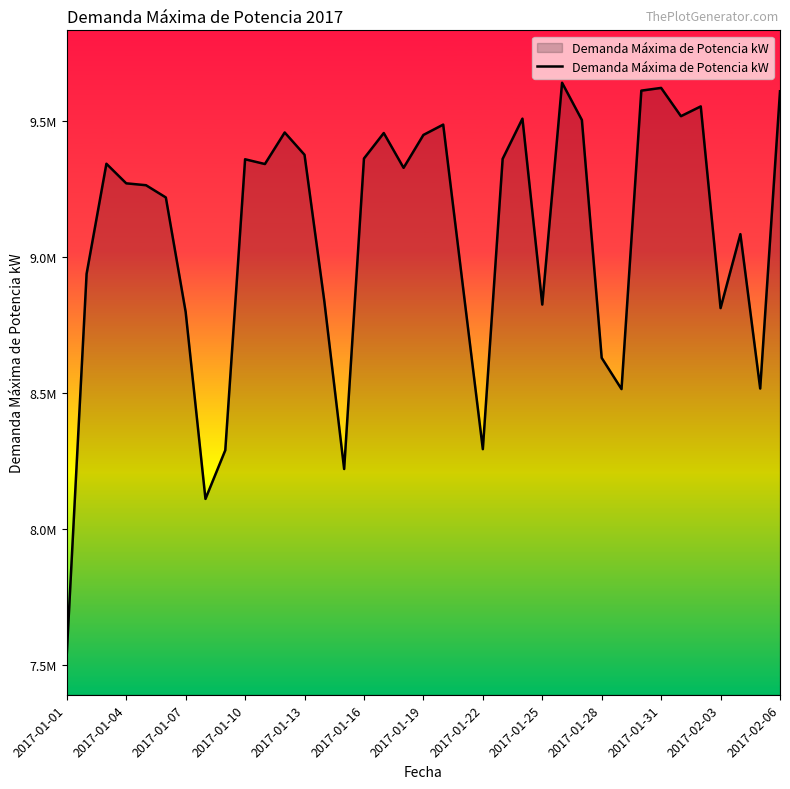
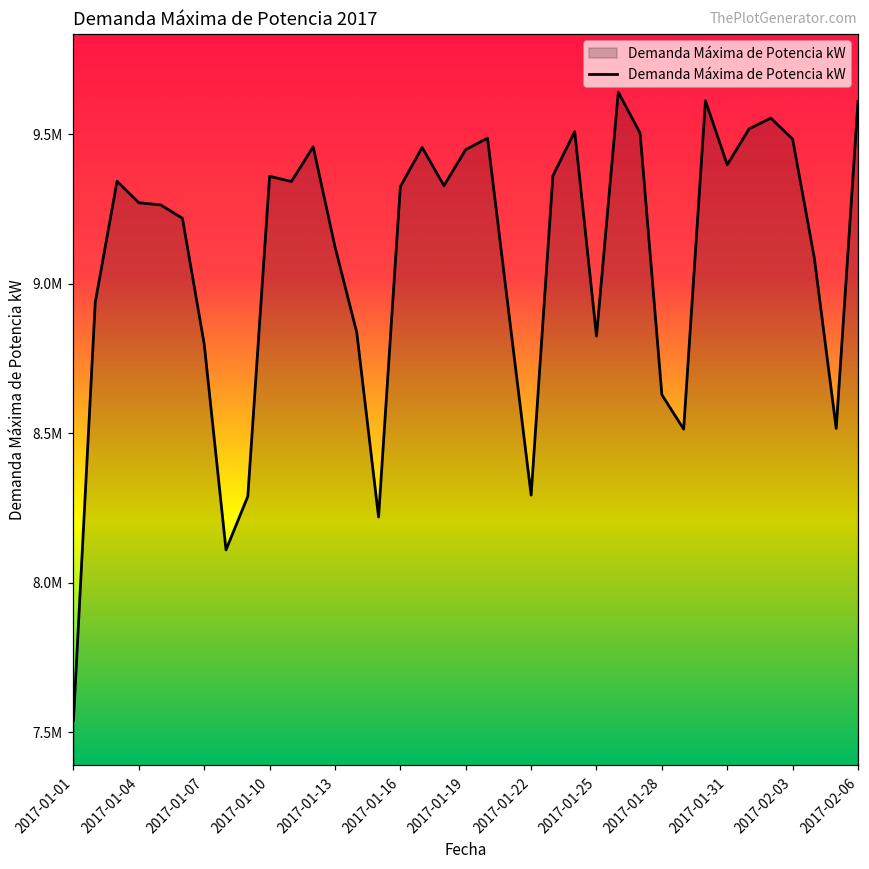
  {
    "2017-01-01": 7540000,
    "2017-01-04": 9270000,
    "2017-01-07": 8800000,
    "2017-01-10": 9360000,
-   "2017-01-13": 9380000,
-   "2017-01-16": 9360000,
+   "2017-01-13": 9120000,
+   "2017-01-16": 9330000,
    "2017-01-19": 9450000,
    "2017-01-22": 8290000,
    "2017-01-25": 8820000,
    "2017-01-28": 8630000,
-   "2017-01-31": 9620000,
-   "2017-02-03": 8810000,
+   "2017-01-31": 9400000,
+   "2017-02-03": 9480000,
    "2017-02-06": 9610000
  }
